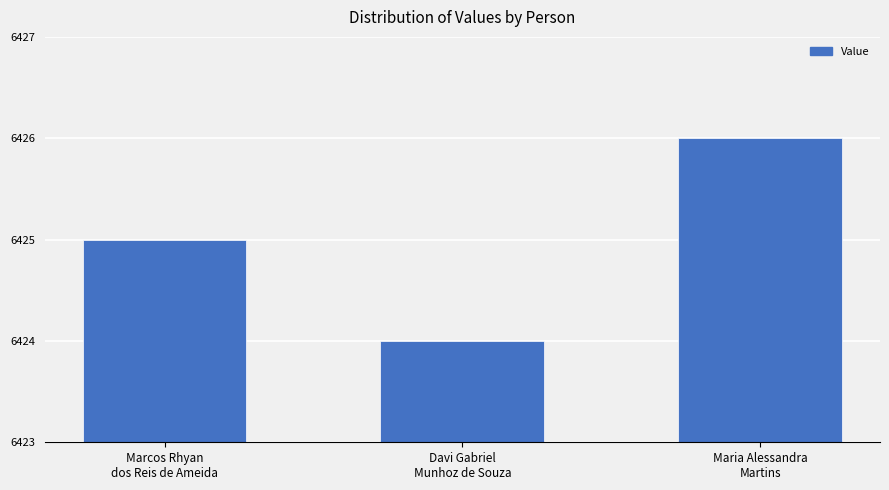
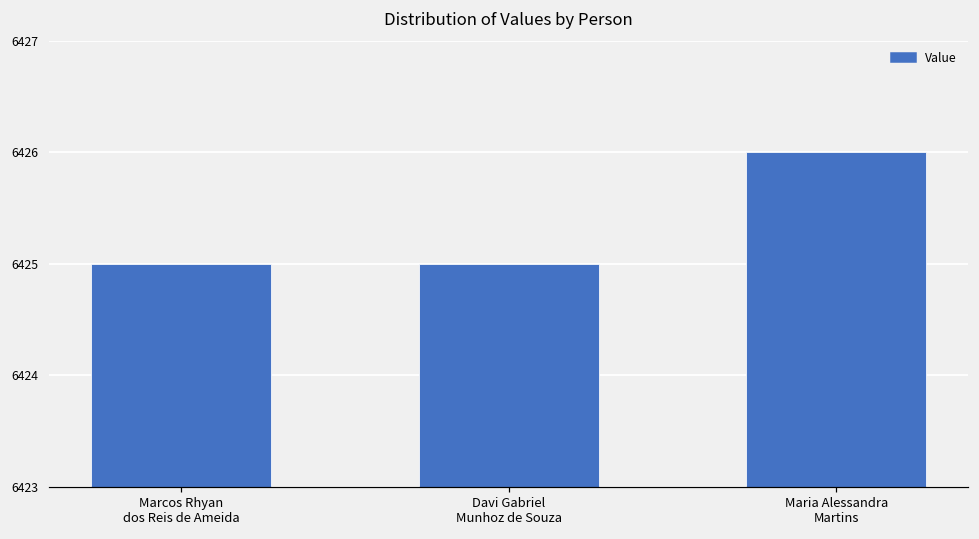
  {
    "Marcos Rhyan dos Reis de Ameida": 6425,
-   "Davi Gabriel Munhoz de Souza": 6424,
+   "Davi Gabriel Munhoz de Souza": 6425,
    "Maria Alessandra Martins": 6426
  }
